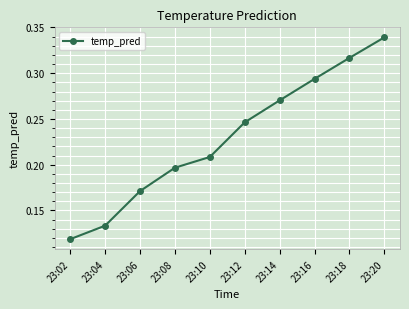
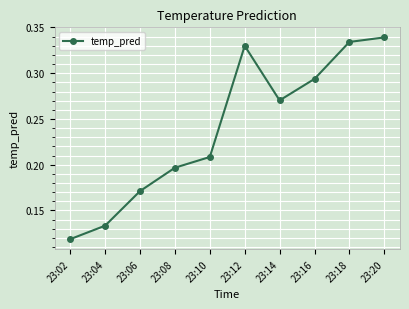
  {
    "23:02": 0.12,
    "23:04": 0.13,
    "23:06": 0.17,
    "23:08": 0.20,
    "23:10": 0.21,
-   "23:12": 0.25,
+   "23:12": 0.33,
    "23:14": 0.27,
    "23:16": 0.29,
-   "23:18": 0.32,
+   "23:18": 0.33,
    "23:20": 0.34
  }
